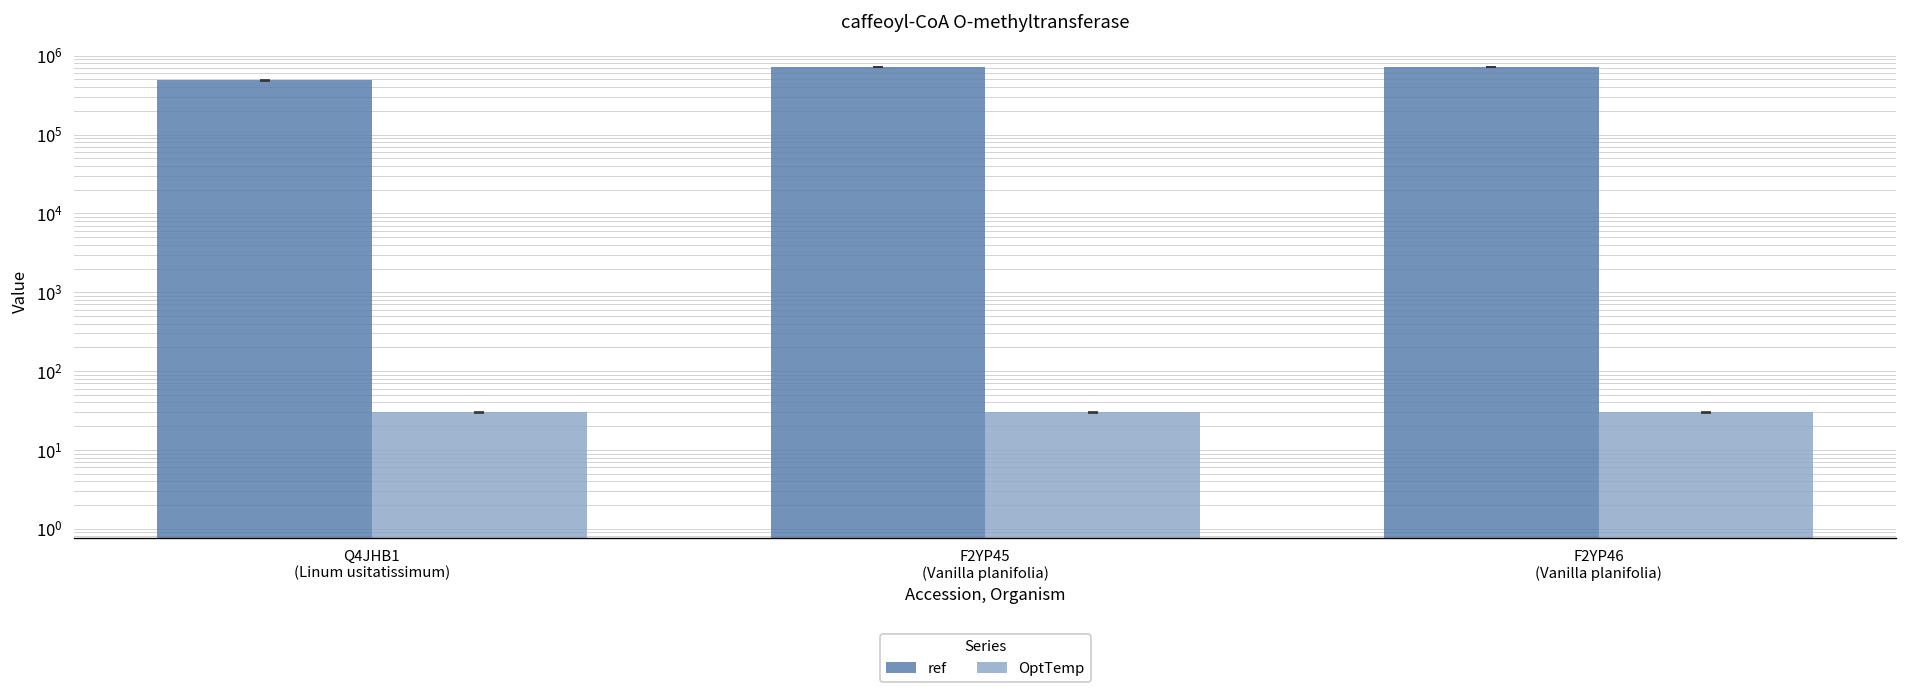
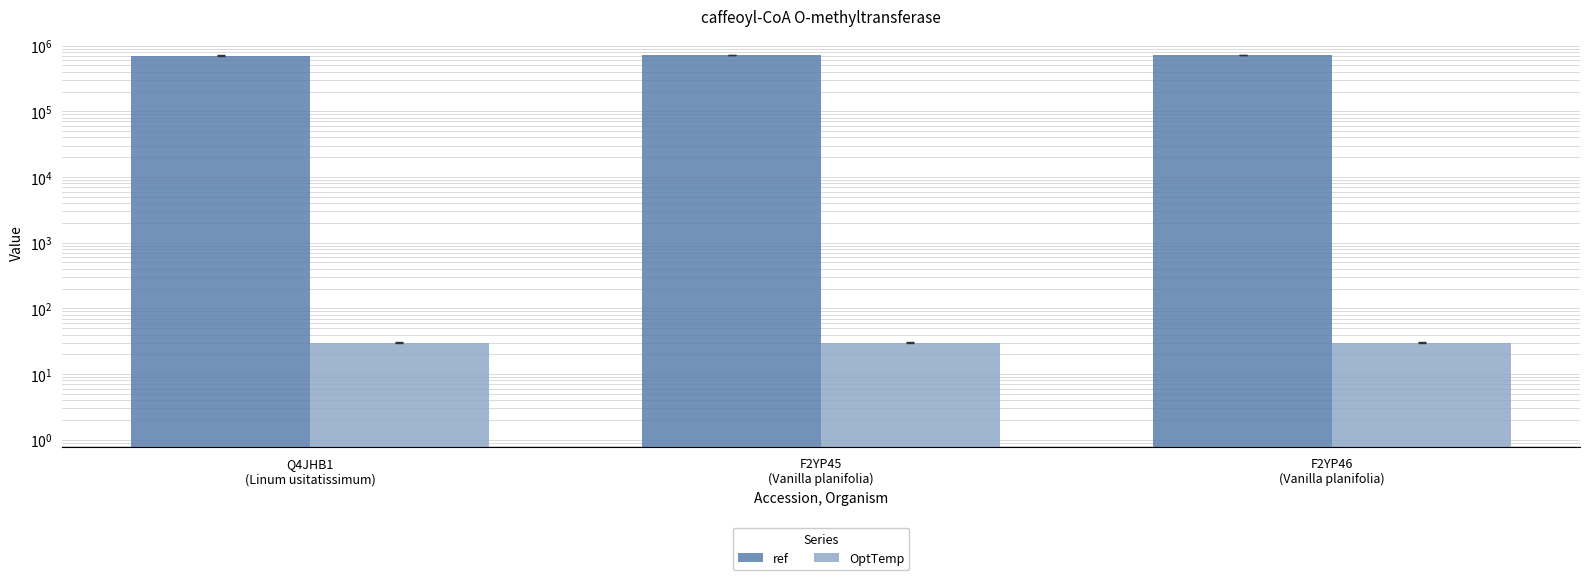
  {
    "ref": {
-     "Q4JHB1 (Linum usitatissimum)": 500000,
+     "Q4JHB1 (Linum usitatissimum)": 700000,
      "F2YP45 (Vanilla planifolia)": 700000,
      "F2YP46 (Vanilla planifolia)": 700000
    },
    "OptTemp": {
      "Q4JHB1 (Linum usitatissimum)": 30,
      "F2YP45 (Vanilla planifolia)": 30,
      "F2YP46 (Vanilla planifolia)": 30
    }
  }
